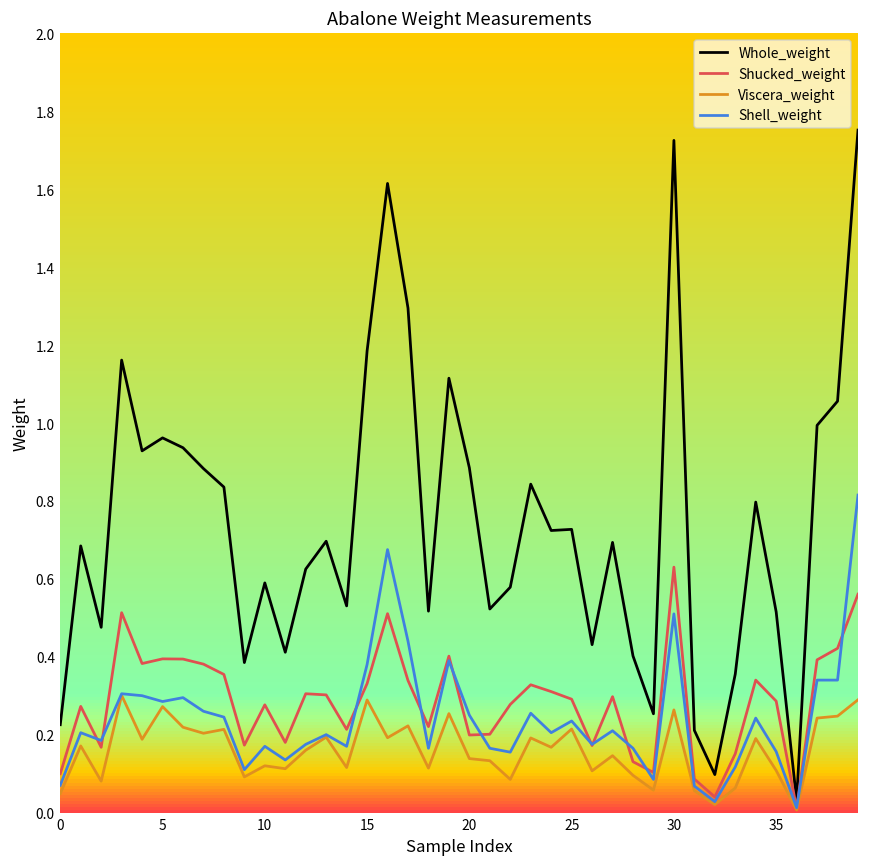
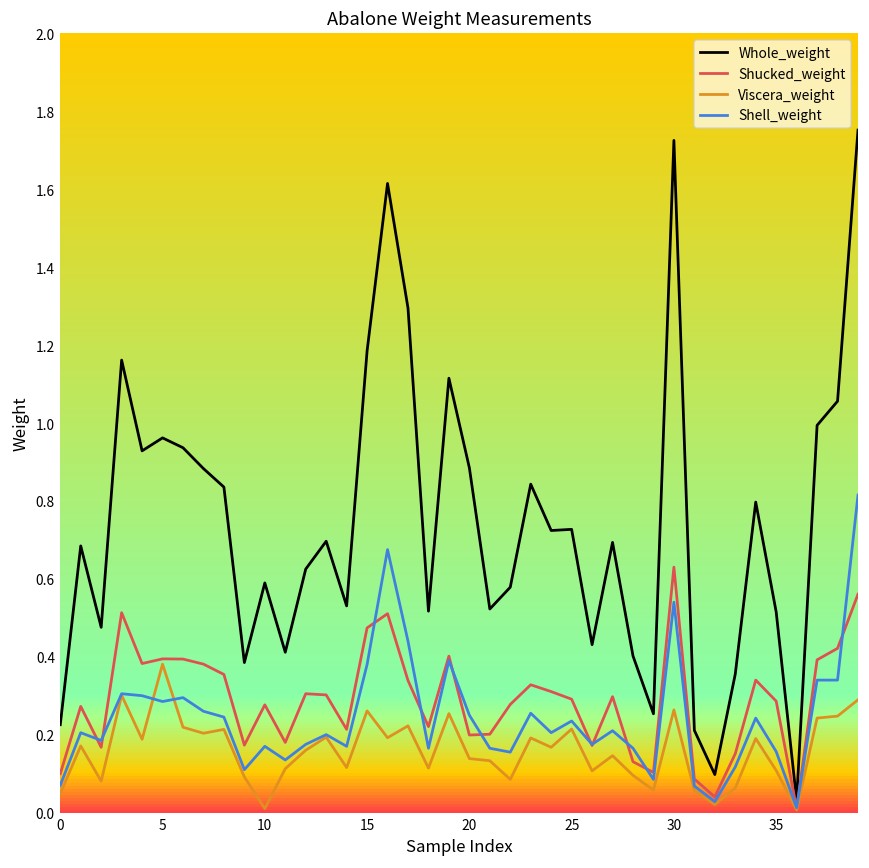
  {
    "Whole_weight": {
      "0": 0.23,
      "5": 0.96,
      "10": 0.59,
      "15": 1.19,
      "20": 0.89,
      "25": 0.73,
      "30": 1.73,
      "35": 0.52
    },
    "Shucked_weight": {
      "0": 0.10,
      "5": 0.39,
      "10": 0.28,
-     "15": 0.33,
+     "15": 0.47,
      "20": 0.20,
      "25": 0.29,
      "30": 0.63,
      "35": 0.29
    },
    "Viscera_weight": {
      "0": 0.05,
-     "5": 0.27,
-     "10": 0.12,
-     "15": 0.29,
+     "5": 0.38,
+     "10": 0.01,
+     "15": 0.26,
      "20": 0.14,
      "25": 0.21,
      "30": 0.26,
      "35": 0.11
    },
    "Shell_weight": {
      "0": 0.07,
      "5": 0.29,
      "10": 0.17,
      "15": 0.38,
      "20": 0.25,
      "25": 0.24,
-     "30": 0.51,
+     "30": 0.54,
      "35": 0.16
    }
  }
